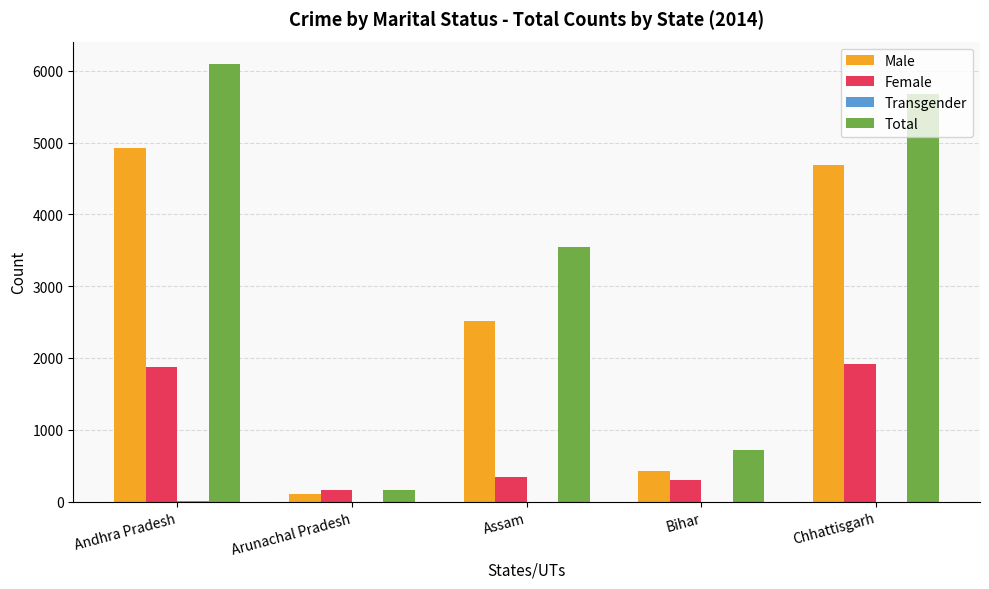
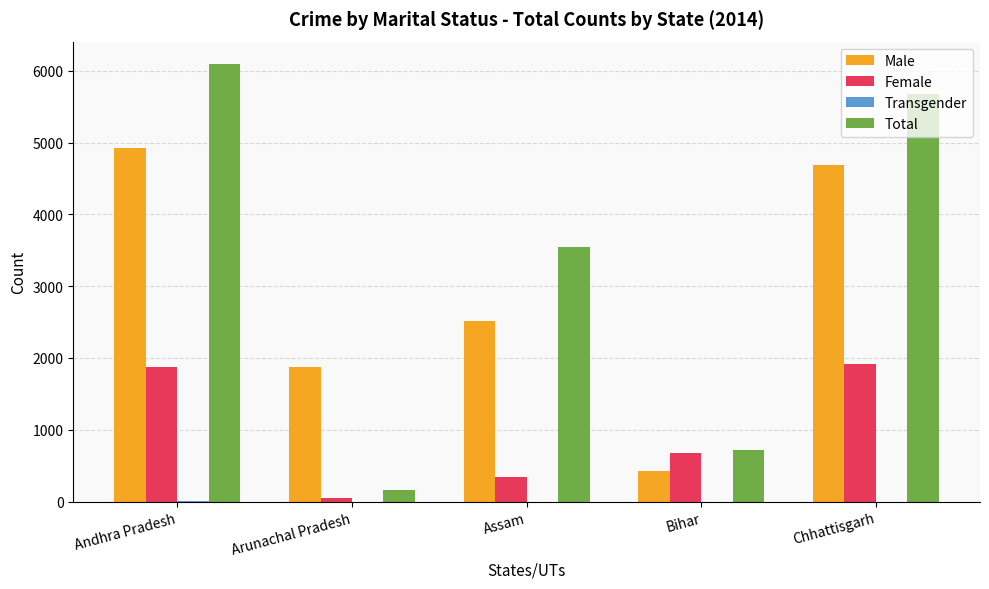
  {
    "Male": {
      "Andhra Pradesh": 4900,
-     "Arunachal Pradesh": 100,
+     "Arunachal Pradesh": 1900,
      "Assam": 2500,
      "Bihar": 400,
      "Chhattisgarh": 4700
    },
    "Female": {
      "Andhra Pradesh": 1900,
-     "Arunachal Pradesh": 200,
+     "Arunachal Pradesh": 0,
      "Assam": 300,
-     "Bihar": 300,
+     "Bihar": 700,
      "Chhattisgarh": 1900
    },
    "Transgender": {
      "Arunachal Pradesh": 0,
      "Assam": 0,
      "Bihar": 0,
      "Chhattisgarh": 0
    },
    "Total": {
      "Andhra Pradesh": 6100,
      "Arunachal Pradesh": 200,
      "Assam": 3500,
      "Bihar": 700
    }
  }
